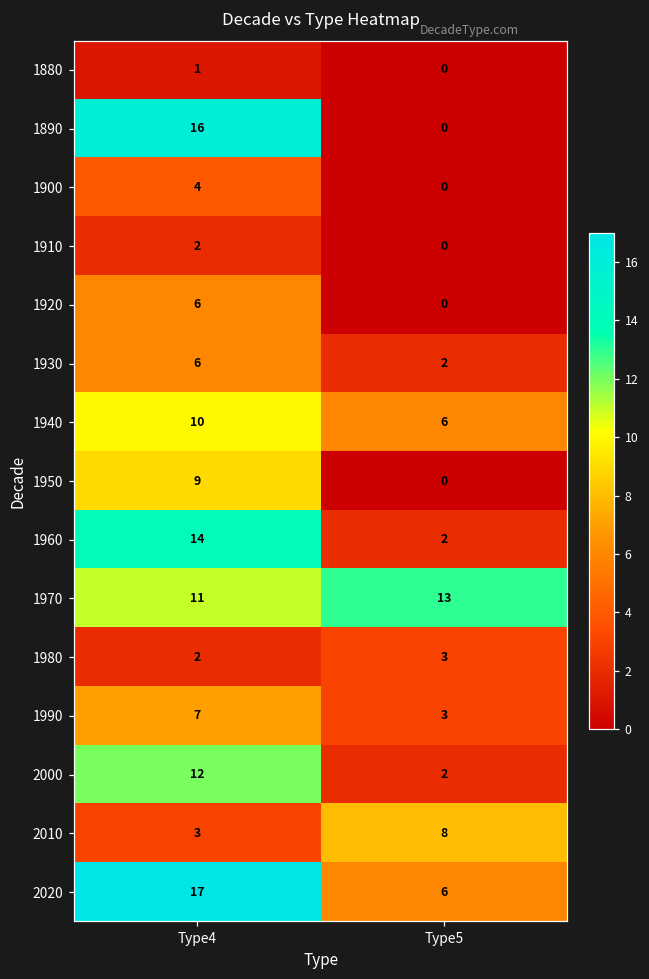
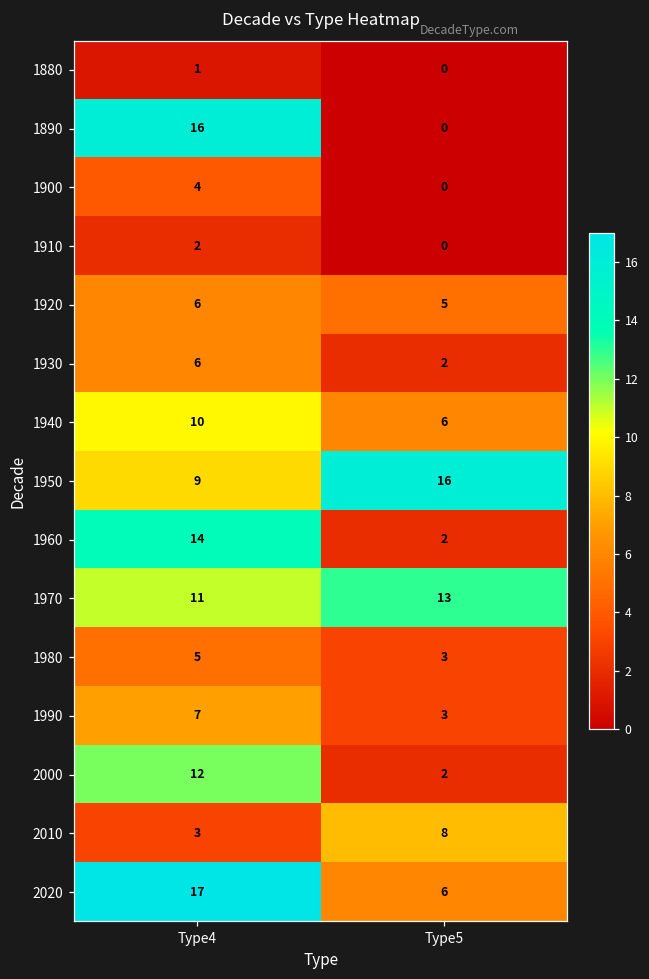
  {
    "1880": {
      "Type4": 1,
      "Type5": 0
    },
    "1890": {
      "Type4": 16,
      "Type5": 0
    },
    "1900": {
      "Type4": 4,
      "Type5": 0
    },
    "1910": {
      "Type4": 2,
      "Type5": 0
    },
    "1920": {
      "Type4": 6,
-     "Type5": 0
+     "Type5": 5
    },
    "1930": {
      "Type4": 6,
      "Type5": 2
    },
    "1940": {
      "Type4": 10,
      "Type5": 6
    },
    "1950": {
      "Type4": 9,
-     "Type5": 0
+     "Type5": 16
    },
    "1960": {
      "Type4": 14,
      "Type5": 2
    },
    "1970": {
      "Type4": 11,
      "Type5": 13
    },
    "1980": {
-     "Type4": 2,
+     "Type4": 5,
      "Type5": 3
    },
    "1990": {
      "Type4": 7,
      "Type5": 3
    },
    "2000": {
      "Type4": 12,
      "Type5": 2
    },
    "2010": {
      "Type4": 3,
      "Type5": 8
    },
    "2020": {
      "Type4": 17,
      "Type5": 6
    }
  }
